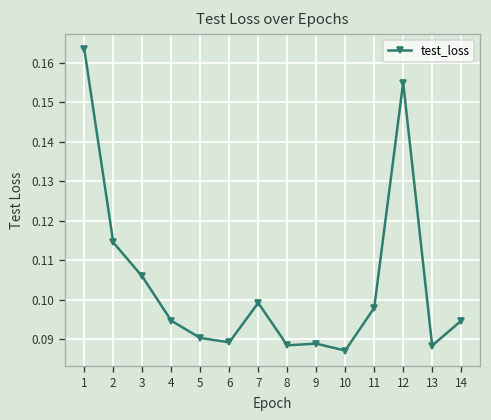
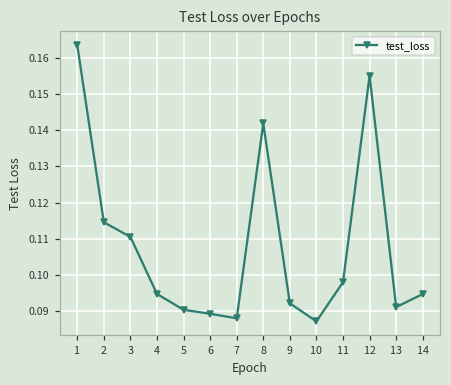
  {
    "1": 0.164,
    "2": 0.115,
-   "3": 0.106,
+   "3": 0.111,
    "4": 0.095,
    "5": 0.090,
    "6": 0.089,
-   "7": 0.099,
-   "8": 0.088,
-   "9": 0.089,
+   "7": 0.088,
+   "8": 0.142,
+   "9": 0.092,
    "10": 0.087,
    "11": 0.098,
    "12": 0.155,
-   "13": 0.088,
+   "13": 0.091,
    "14": 0.095
  }
